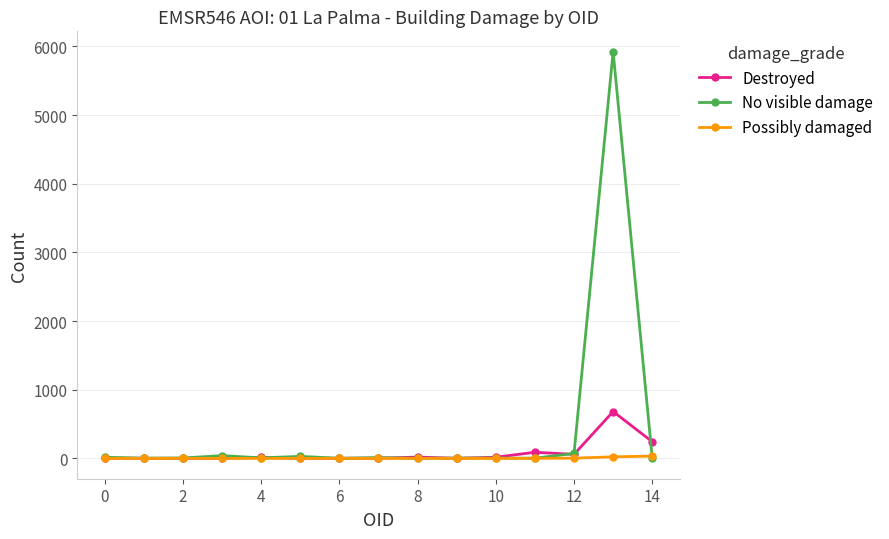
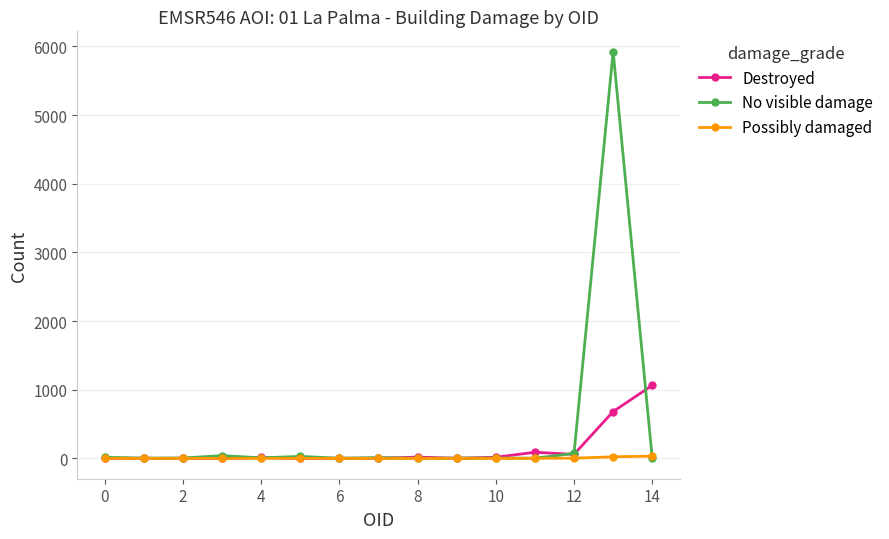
  {
    "Destroyed": {
-     "14": 200
+     "14": 1100
    },
    "Possibly damaged": {
      "12": 0
    }
  }
